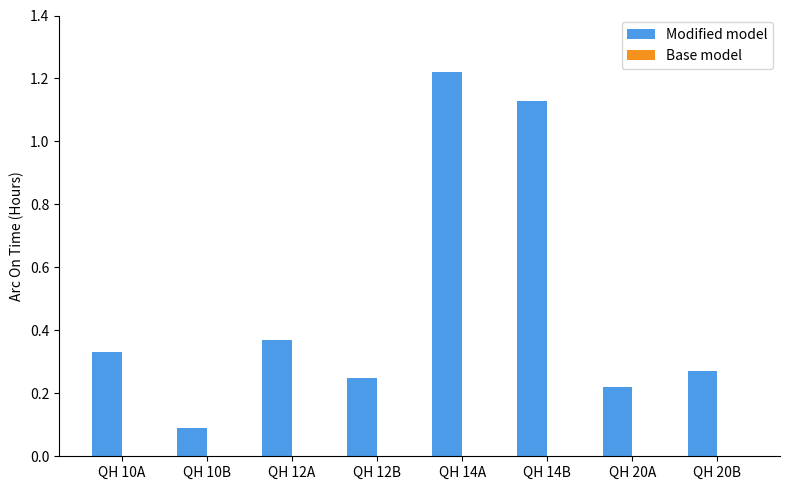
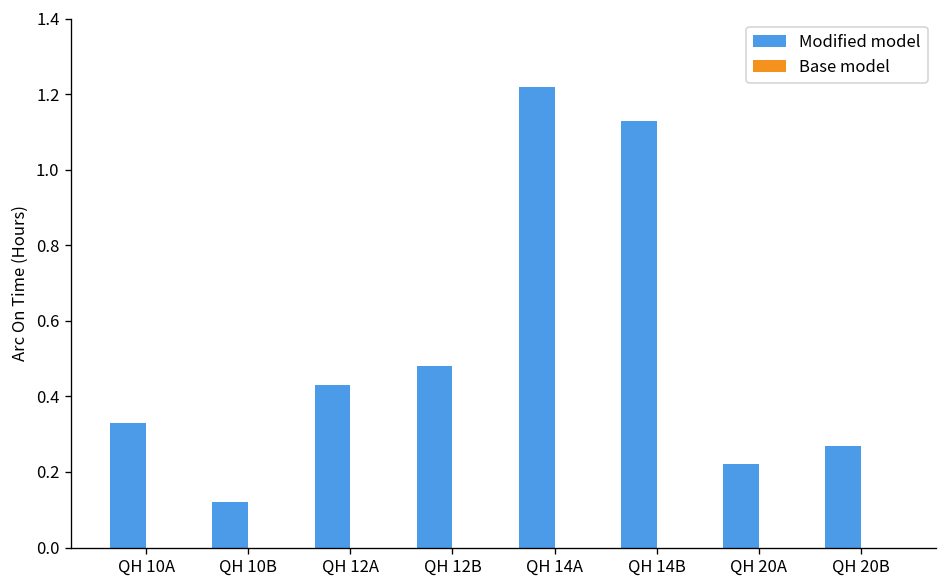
  {
    "Modified model": {
      "QH 10A": 0.33,
-     "QH 10B": 0.09,
-     "QH 12A": 0.37,
-     "QH 12B": 0.25,
+     "QH 10B": 0.12,
+     "QH 12A": 0.43,
+     "QH 12B": 0.48,
      "QH 14A": 1.22,
      "QH 14B": 1.13,
      "QH 20A": 0.22,
      "QH 20B": 0.27
    },
    "Base model": {
      "QH 10A": 0.00,
      "QH 10B": 0.00,
      "QH 12A": 0.00,
      "QH 12B": 0.00,
      "QH 14A": 0.00,
      "QH 14B": 0.00,
      "QH 20A": 0.00,
      "QH 20B": 0.00
    }
  }
